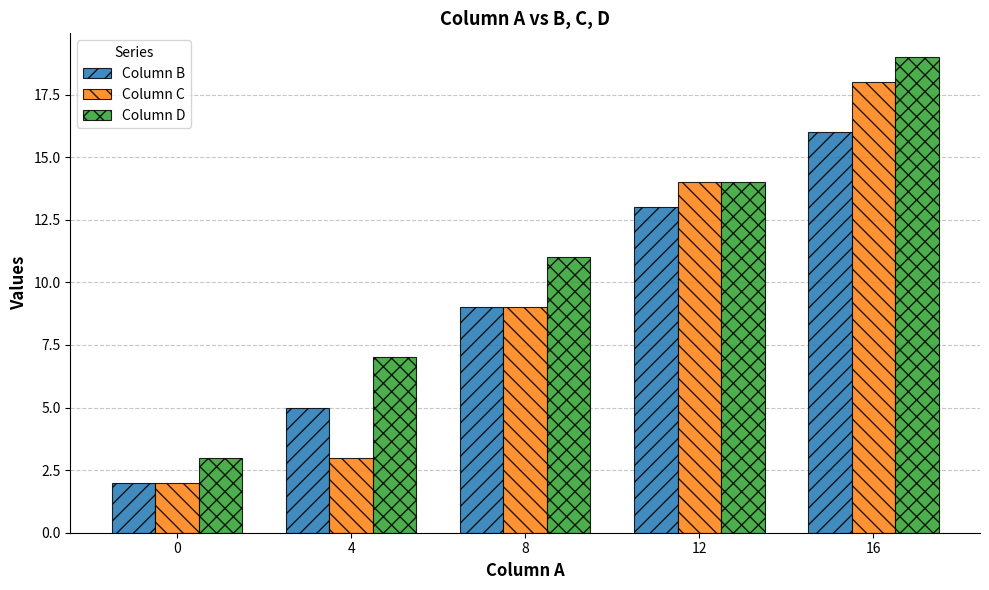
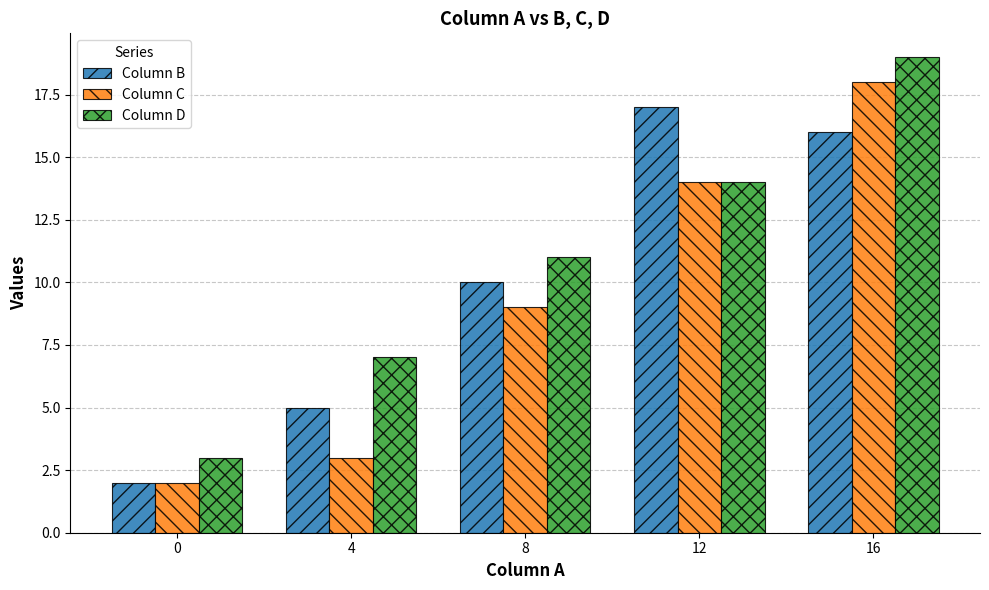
  {
    "Column B": {
      "0": 2,
      "4": 5,
-     "8": 9,
-     "12": 13,
+     "8": 10,
+     "12": 17,
      "16": 16
    },
    "Column C": {
      "0": 2,
      "4": 3,
      "8": 9,
      "12": 14,
      "16": 18
    },
    "Column D": {
      "0": 3,
      "4": 7,
      "8": 11,
      "12": 14,
      "16": 19
    }
  }
